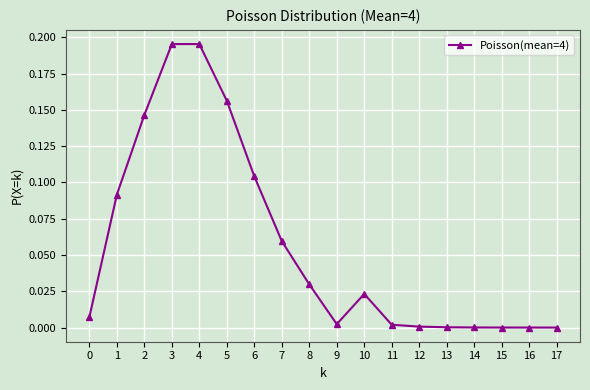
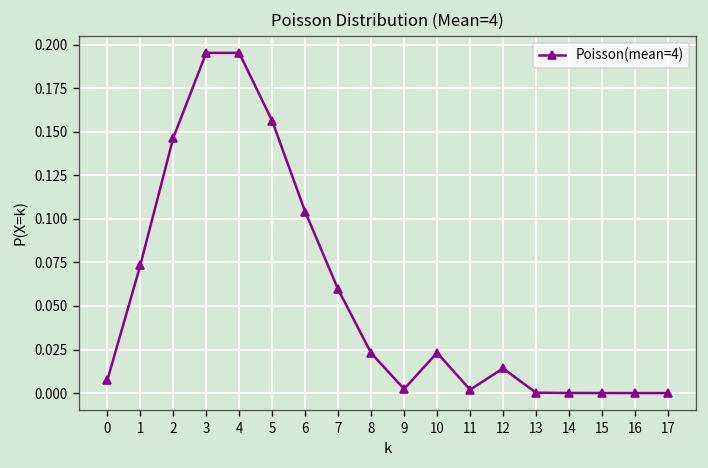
  {
    "0": 0.007,
-   "1": 0.092,
+   "1": 0.073,
    "2": 0.147,
    "3": 0.195,
    "4": 0.195,
    "5": 0.156,
    "6": 0.104,
    "7": 0.060,
-   "8": 0.030,
+   "8": 0.023,
    "9": 0.002,
    "10": 0.023,
    "11": 0.002,
-   "12": 0.001,
+   "12": 0.014,
    "13": 0.000,
    "14": 0.000,
    "15": 0.000,
    "16": 0.000,
    "17": 0.000
  }
